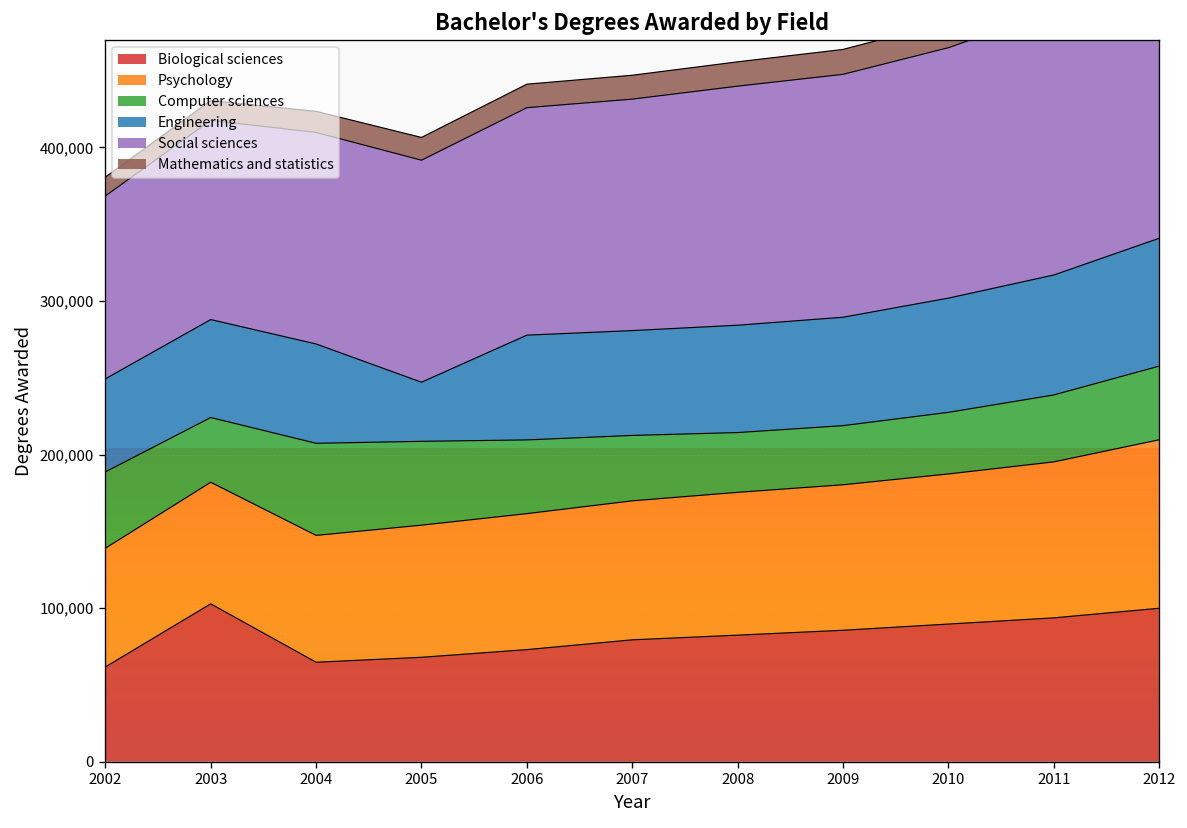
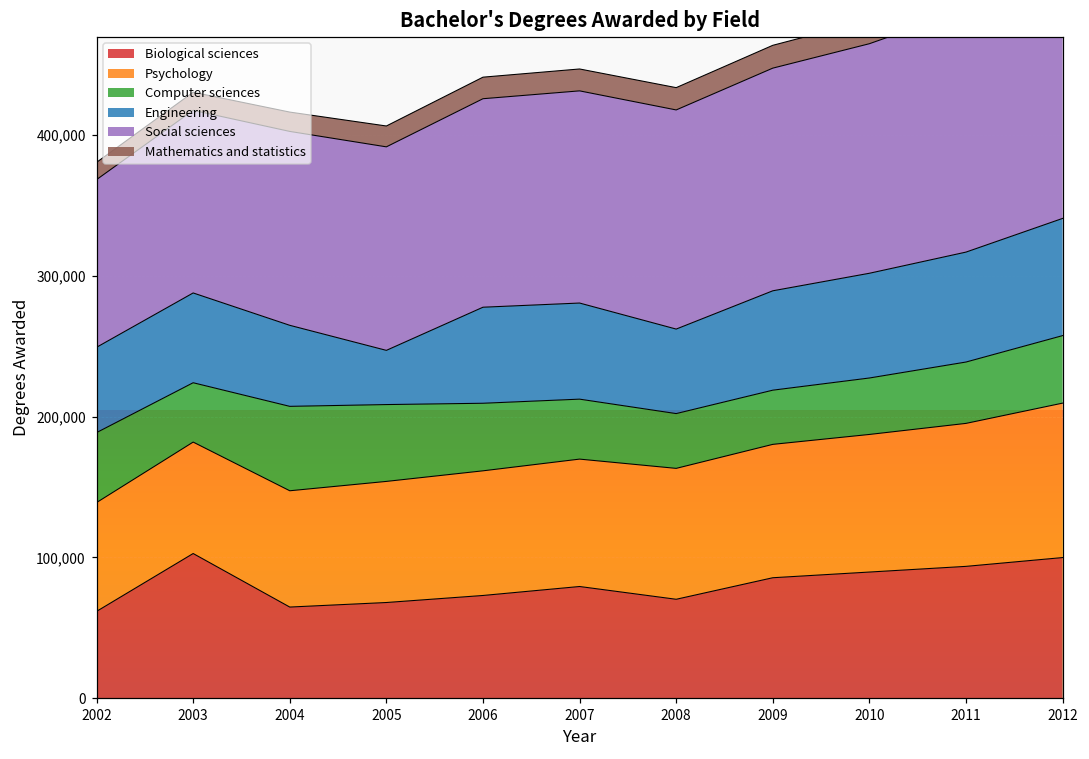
  {
    "Biological sciences": {
      "2002": "62,000",
      "2003": "103,000",
      "2004": "65,000",
      "2005": "68,000",
      "2006": "73,000",
      "2007": "79,000",
-     "2008": "82,000",
+     "2008": "70,000",
      "2009": "86,000",
      "2010": "90,000",
      "2011": "94,000",
      "2012": "100,000"
    },
    "Psychology": {
      "2002": "77,000",
      "2003": "79,000",
      "2004": "83,000",
      "2005": "86,000",
      "2006": "89,000",
      "2007": "90,000",
      "2008": "93,000",
      "2009": "95,000",
      "2010": "98,000",
      "2011": "102,000",
      "2012": "110,000"
    },
    "Computer sciences": {
      "2002": "50,000",
      "2003": "42,000",
      "2004": "60,000",
      "2005": "55,000",
      "2006": "48,000",
      "2007": "43,000",
      "2008": "39,000",
      "2009": "38,000",
      "2010": "40,000",
      "2011": "44,000",
      "2012": "48,000"
    },
    "Engineering": {
      "2002": "61,000",
      "2003": "64,000",
-     "2004": "65,000",
+     "2004": "58,000",
      "2005": "39,000",
      "2006": "68,000",
      "2007": "68,000",
-     "2008": "70,000",
+     "2008": "60,000",
      "2009": "71,000",
      "2010": "74,000",
      "2011": "78,000",
      "2012": "83,000"
    },
    "Social sciences": {
      "2002": "119,000",
      "2005": "145,000",
      "2006": "148,000",
      "2007": "151,000",
      "2008": "156,000",
      "2009": "158,000",
      "2010": "163,000"
    },
    "Mathematics and statistics": {
      "2002": "12,000",
      "2005": "15,000",
      "2006": "15,000",
      "2007": "16,000",
      "2008": "16,000",
      "2009": "16,000"
    }
  }
